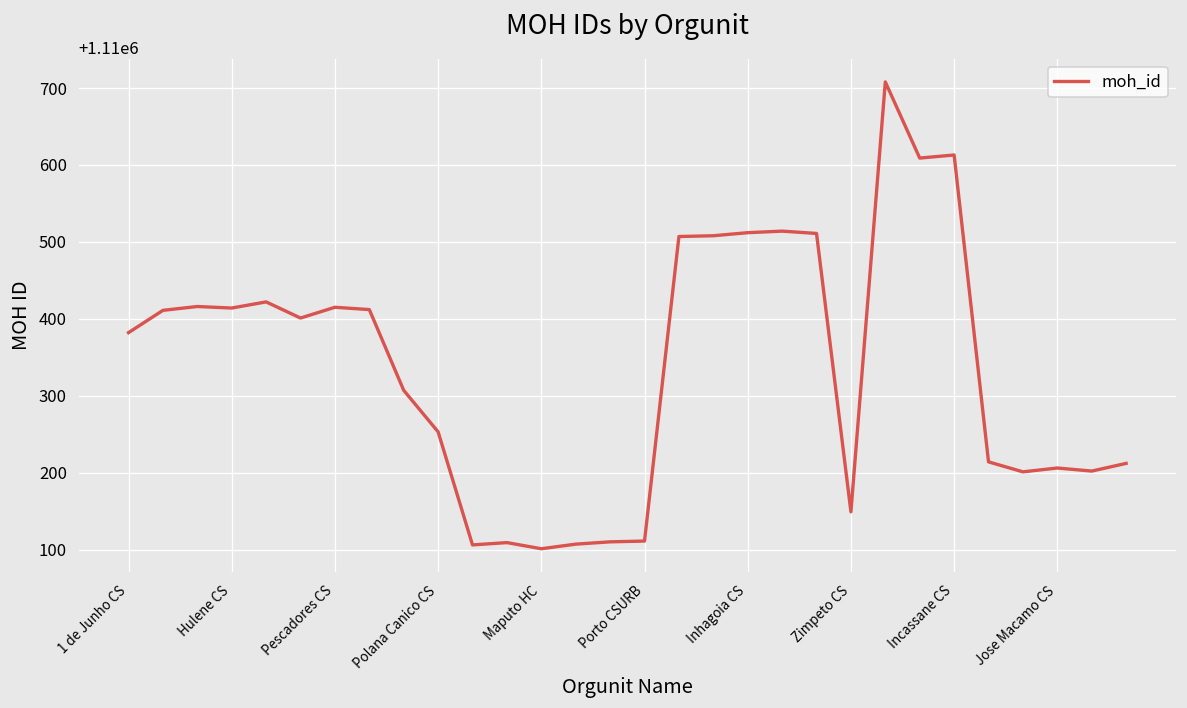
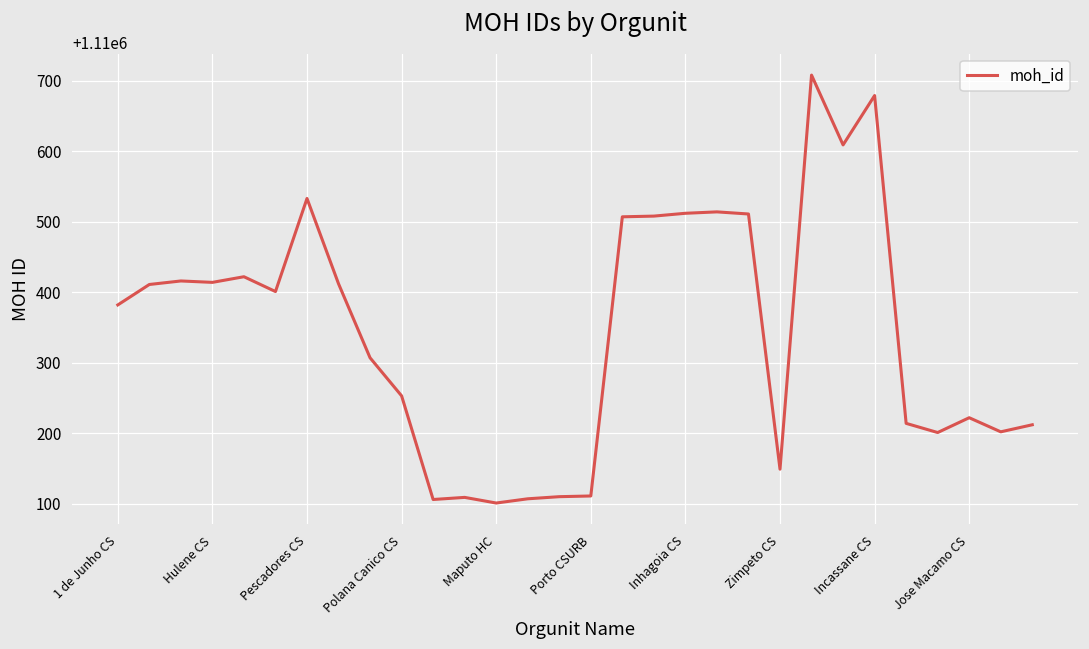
  {
    "1 de Junho CS": 1110380,
    "Hulene CS": 1110410,
-   "Pescadores CS": 1110420,
+   "Pescadores CS": 1110530,
    "Polana Canico CS": 1110250,
    "Maputo HC": 1110100,
    "Porto CSURB": 1110110,
    "Inhagoia CS": 1110510,
    "Zimpeto CS": 1110150,
-   "Incassane CS": 1110610,
-   "Jose Macamo CS": 1110210
+   "Incassane CS": 1110680,
+   "Jose Macamo CS": 1110220
  }
